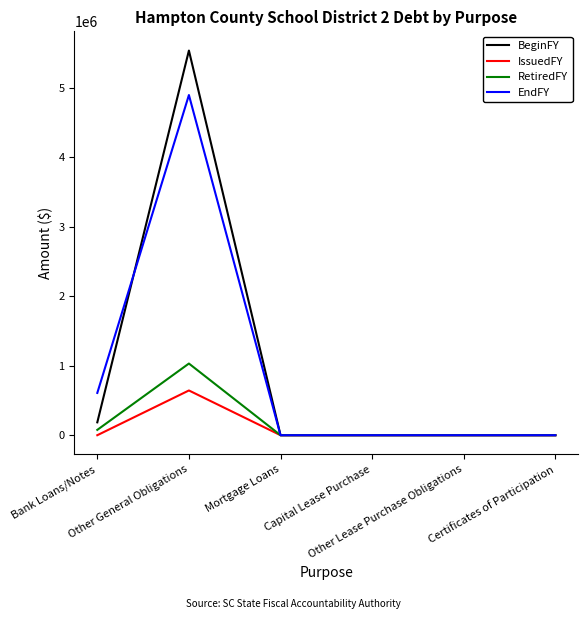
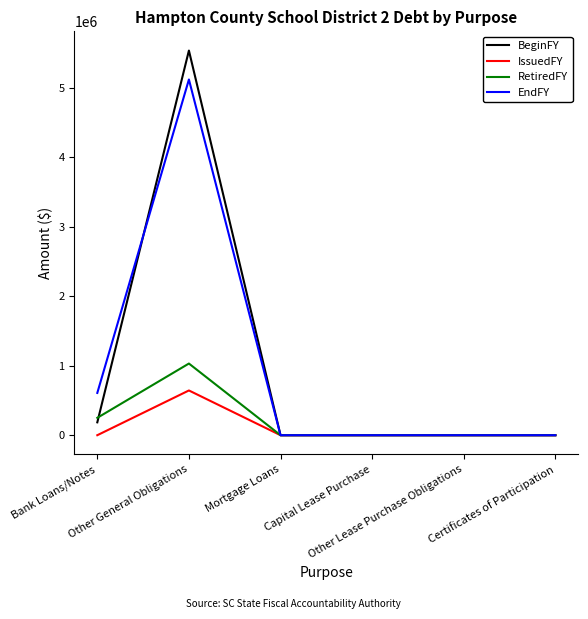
  {
    "BeginFY": {
      "Bank Loans/Notes": 200000,
      "Other General Obligations": 5500000
    },
    "IssuedFY": {
      "Bank Loans/Notes": 0,
      "Other General Obligations": 600000
    },
    "RetiredFY": {
-     "Bank Loans/Notes": 100000,
+     "Bank Loans/Notes": 300000,
      "Other General Obligations": 1000000
    },
    "EndFY": {
      "Bank Loans/Notes": 600000,
-     "Other General Obligations": 4900000
+     "Other General Obligations": 5100000
    }
  }
